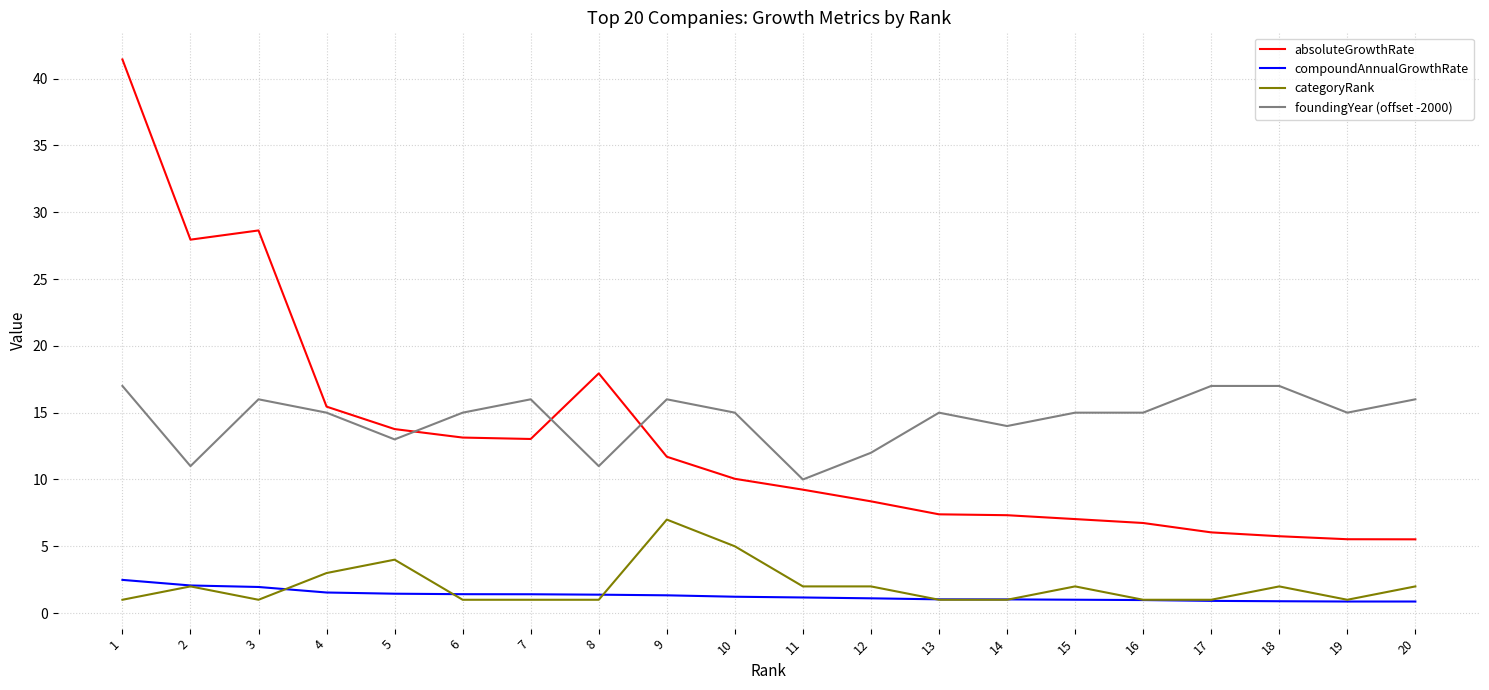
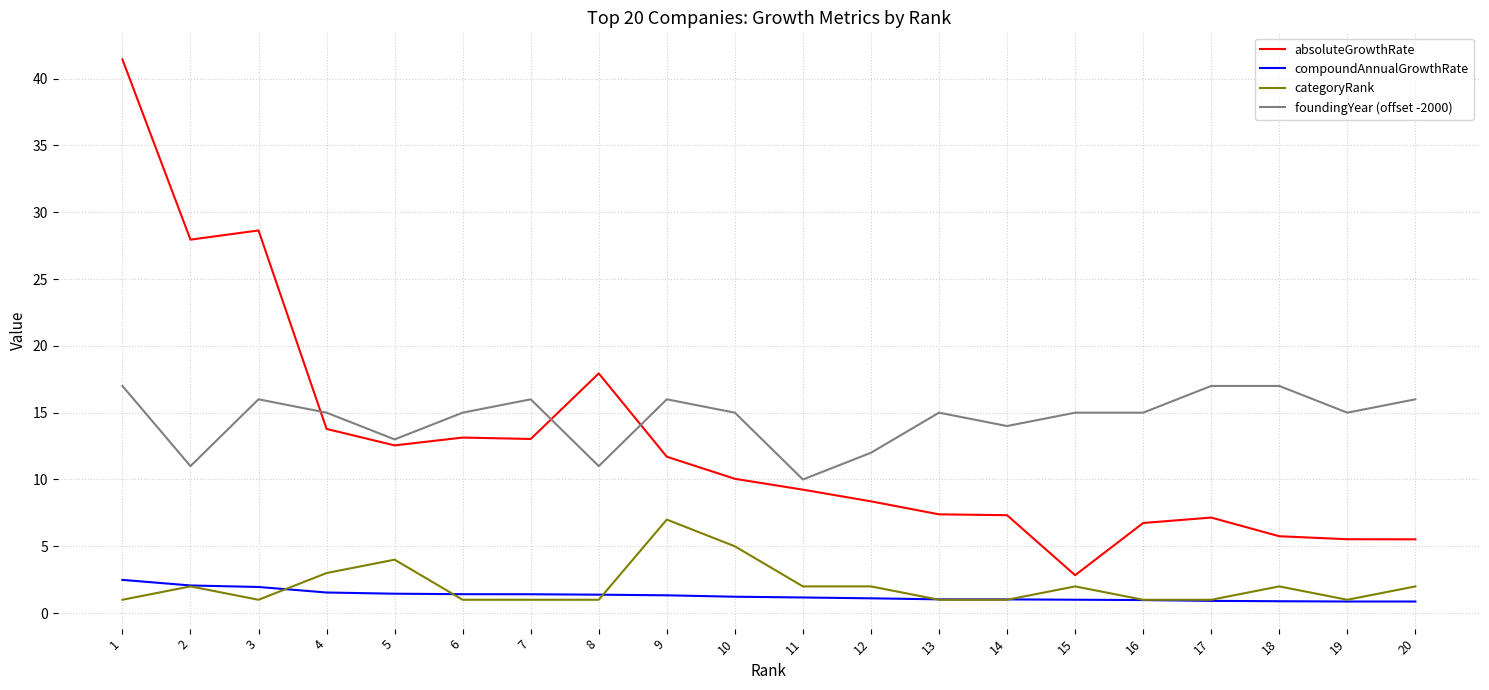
  {
    "absoluteGrowthRate": {
      "1": 41.4,
      "2": 27.9,
      "3": 28.6,
-     "4": 15.5,
-     "5": 13.8,
+     "4": 13.8,
+     "5": 12.6,
      "6": 13.1,
      "7": 13.0,
      "8": 17.9,
      "9": 11.7,
      "10": 10.1,
      "11": 9.2,
      "12": 8.4,
      "13": 7.4,
      "14": 7.3,
-     "15": 7.0,
+     "15": 2.8,
      "16": 6.7,
-     "17": 6.0,
+     "17": 7.2,
      "18": 5.8,
      "19": 5.5,
      "20": 5.5
    },
    "compoundAnnualGrowthRate": {
      "1": 2.5,
      "3": 2.0,
      "4": 1.5,
      "5": 1.5,
      "6": 1.4,
      "7": 1.4,
      "8": 1.4,
      "9": 1.3,
      "10": 1.2,
      "11": 1.2,
      "12": 1.1,
      "15": 1.0,
      "18": 0.9,
      "20": 0.9
    },
    "categoryRank": {
      "1": 1.0,
      "3": 1.0,
      "4": 3.0,
      "5": 4.0,
      "6": 1.0,
      "7": 1.0,
      "8": 1.0,
      "9": 7.0,
      "10": 5.0,
      "11": 2.0,
      "12": 2.0,
      "15": 2.0,
      "18": 2.0,
      "20": 2.0
    },
    "foundingYear (offset -2000)": {
      "1": 17.0,
      "2": 11.0,
      "3": 16.0,
      "4": 15.0,
      "5": 13.0,
      "6": 15.0,
      "7": 16.0,
      "8": 11.0,
      "9": 16.0,
      "10": 15.0,
      "11": 10.0,
      "12": 12.0,
      "13": 15.0,
      "14": 14.0,
      "15": 15.0,
      "16": 15.0,
      "17": 17.0,
      "18": 17.0,
      "19": 15.0,
      "20": 16.0
    }
  }
